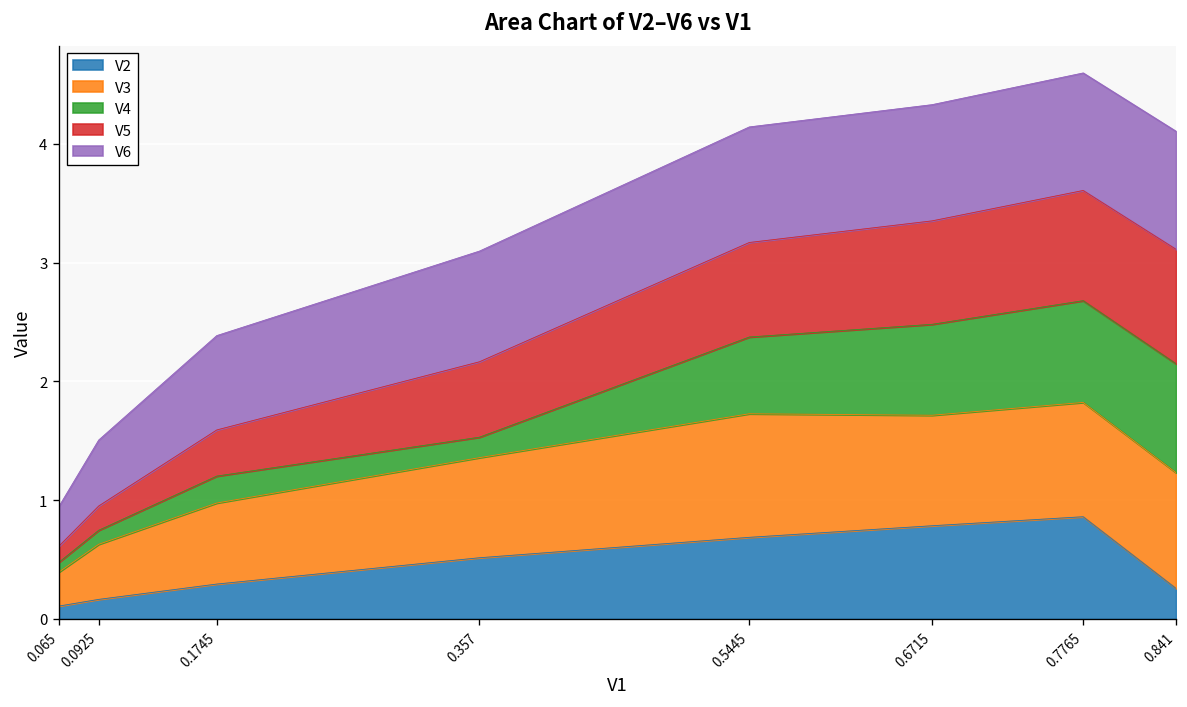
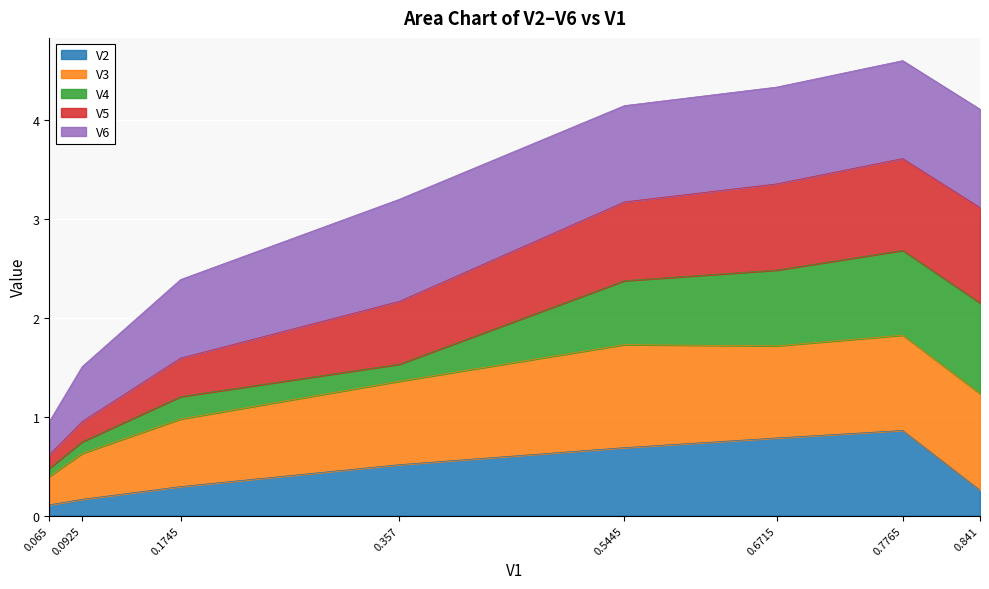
  {
    "V2": {
      "0.065": 0.1,
      "0.0925": 0.2,
      "0.1745": 0.3,
      "0.357": 0.5,
      "0.5445": 0.7,
      "0.6715": 0.8,
      "0.7765": 0.9,
      "0.841": 0.3
    },
    "V3": {
      "0.065": 0.3,
      "0.0925": 0.5,
      "0.1745": 0.7,
      "0.357": 0.8,
      "0.5445": 1.0,
      "0.6715": 0.9,
      "0.7765": 1.0,
      "0.841": 1.0
    },
    "V4": {
      "0.065": 0.1,
      "0.0925": 0.1,
      "0.1745": 0.2,
      "0.357": 0.2,
      "0.5445": 0.6,
      "0.6715": 0.8,
      "0.7765": 0.9,
      "0.841": 0.9
    },
    "V5": {
      "0.065": 0.1,
      "0.0925": 0.2,
      "0.1745": 0.4,
      "0.357": 0.6,
      "0.5445": 0.8,
      "0.6715": 0.9,
      "0.7765": 0.9,
      "0.841": 1.0
    },
    "V6": {
      "0.065": 0.3,
      "0.0925": 0.6,
      "0.1745": 0.8,
-     "0.357": 0.9,
+     "0.357": 1.0,
      "0.5445": 1.0,
      "0.6715": 1.0,
      "0.7765": 1.0,
      "0.841": 1.0
    }
  }
